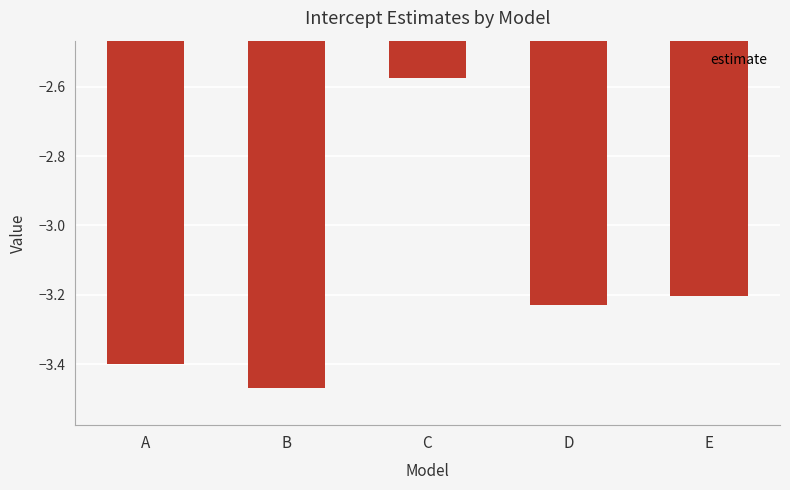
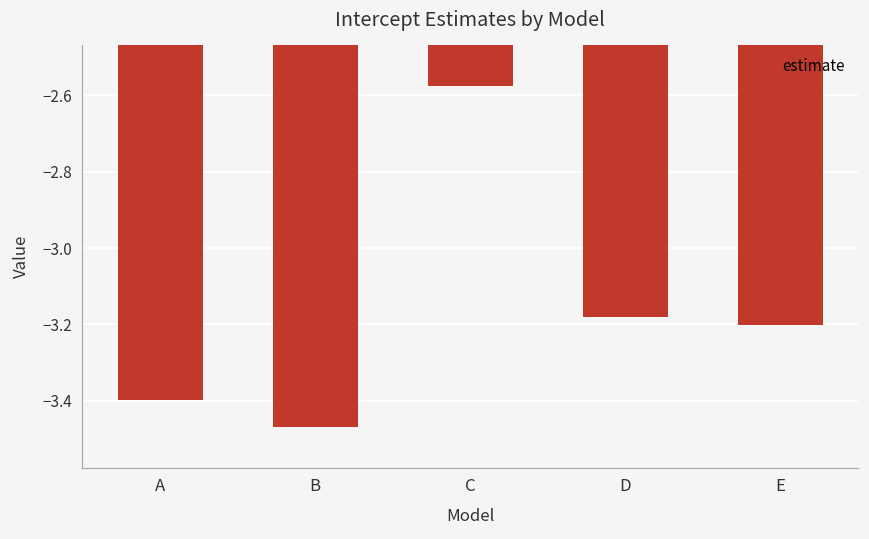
  {
    "A": -3.40,
    "B": -3.47,
    "C": -2.57,
-   "D": -3.23,
+   "D": -3.18,
    "E": -3.20
  }
